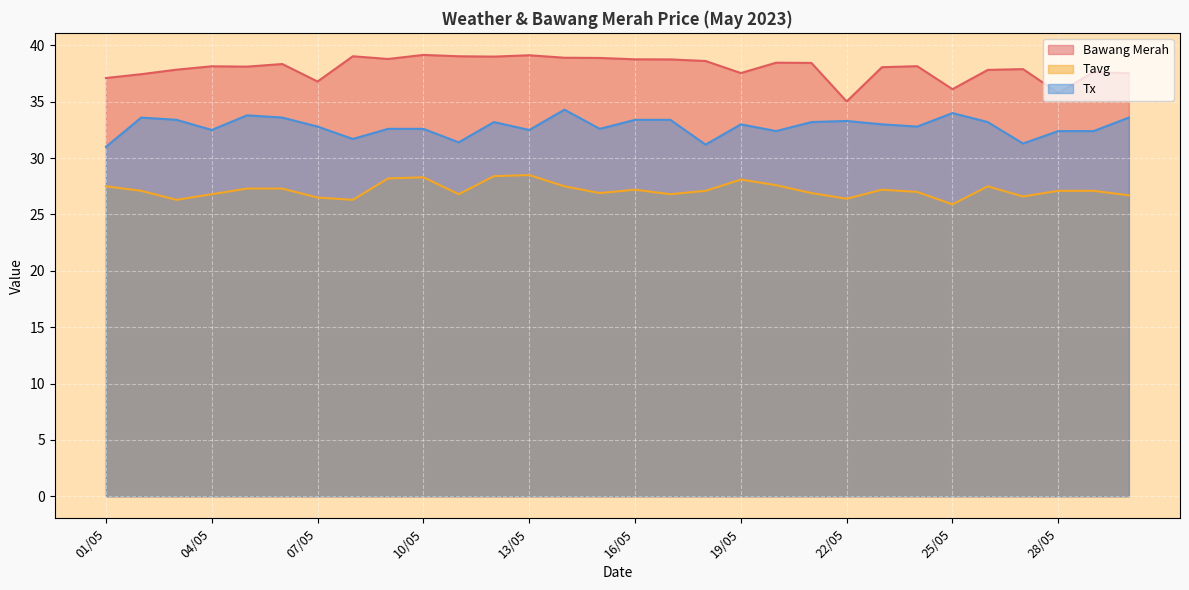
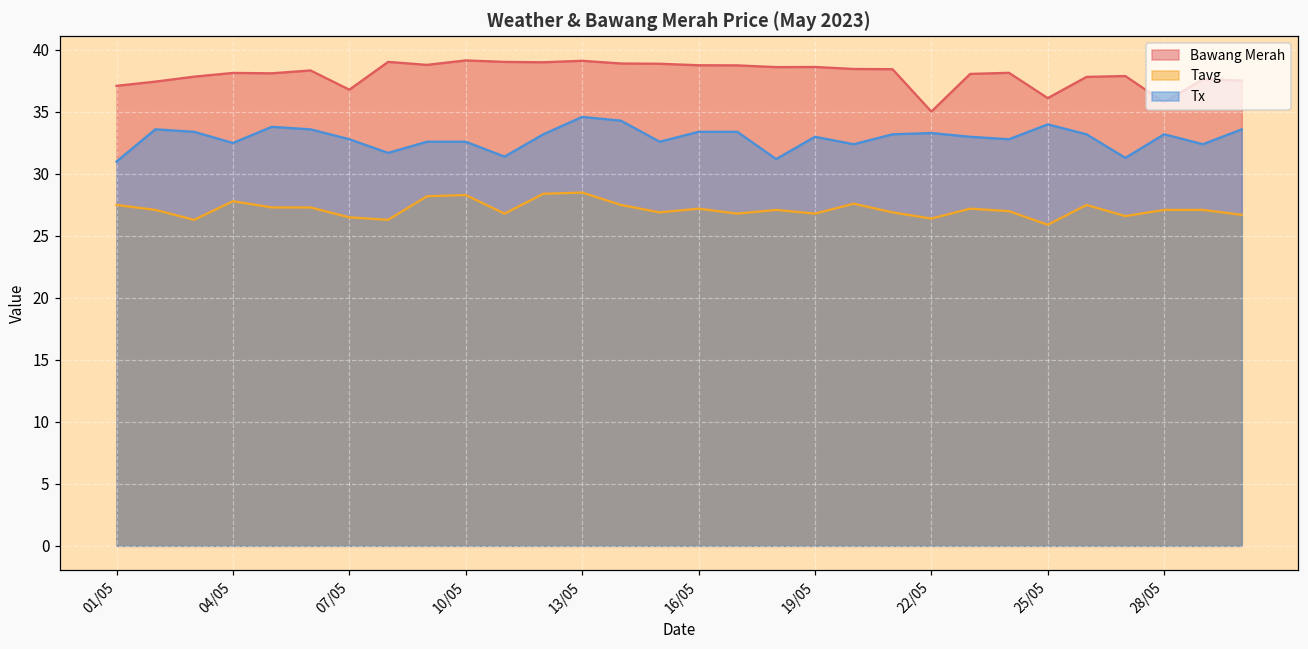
  {
    "Bawang Merah": {
      "01/05": 37.1,
      "04/05": 38.2,
      "07/05": 36.8,
      "10/05": 39.2,
      "13/05": 39.1,
      "16/05": 38.8,
-     "19/05": 37.6,
+     "19/05": 38.6,
      "22/05": 35.0,
      "25/05": 36.1
    },
    "Tavg": {
      "01/05": 27.5,
-     "04/05": 26.8,
+     "04/05": 27.8,
      "07/05": 26.5,
      "10/05": 28.3,
      "13/05": 28.5,
      "16/05": 27.2,
-     "19/05": 28.1,
+     "19/05": 26.8,
      "22/05": 26.4,
      "25/05": 25.9,
      "28/05": 27.1
    },
    "Tx": {
      "01/05": 31.0,
      "04/05": 32.5,
      "07/05": 32.8,
      "10/05": 32.6,
-     "13/05": 32.5,
+     "13/05": 34.6,
      "16/05": 33.4,
      "19/05": 33.0,
      "22/05": 33.3,
      "25/05": 34.0,
-     "28/05": 32.4
+     "28/05": 33.2
    }
  }
